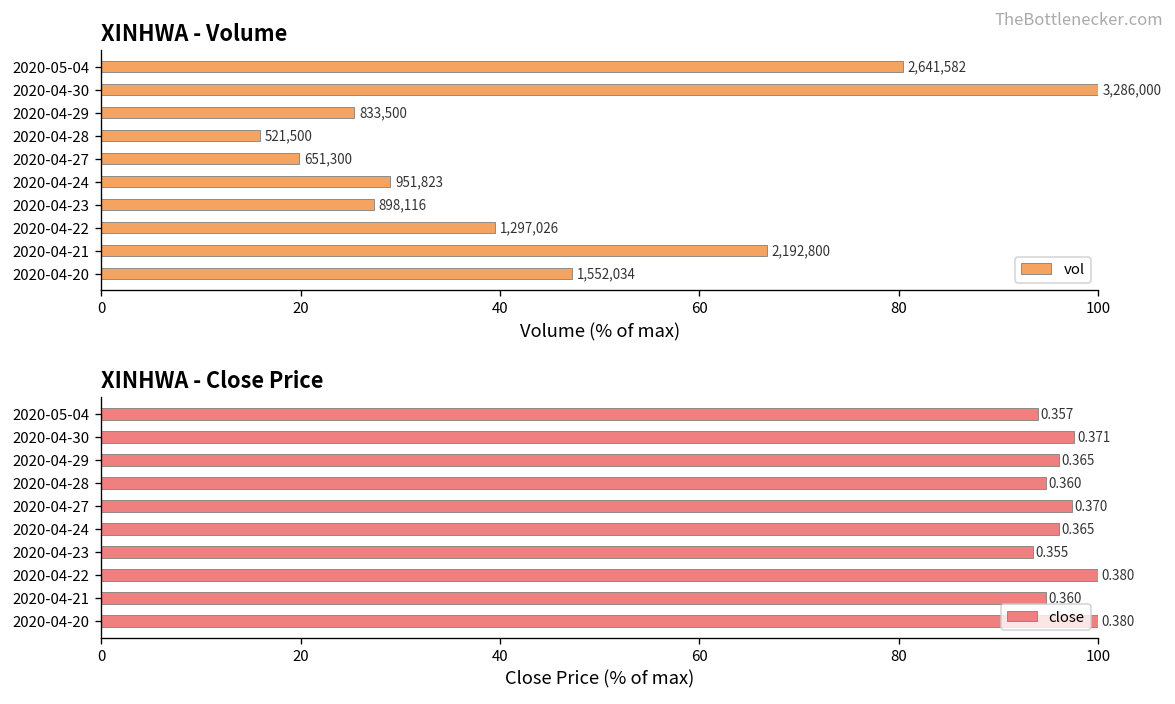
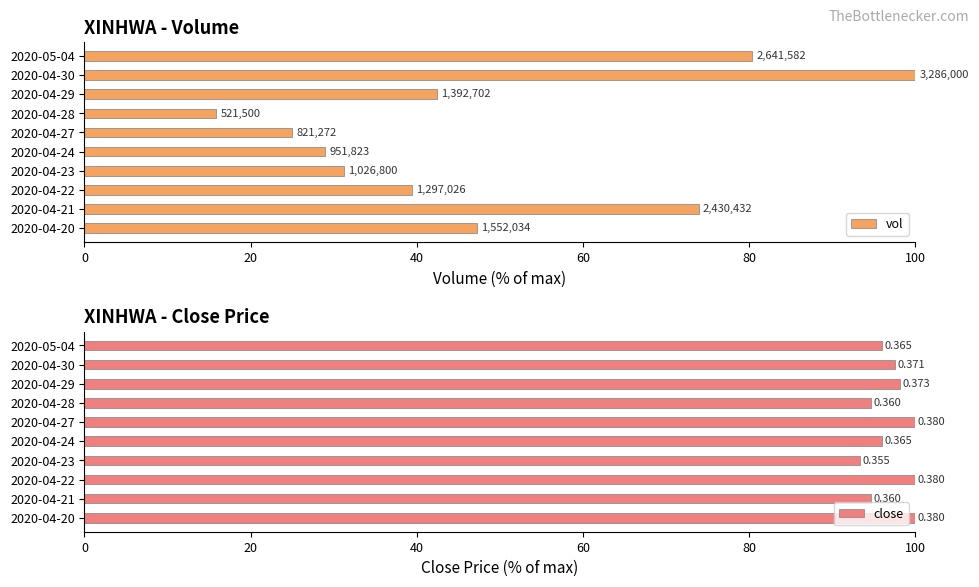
  {
    "XINHWA - Volume": {
-     "2020-04-29": "833,500",
-     "2020-04-27": "651,300",
-     "2020-04-23": "898,116",
-     "2020-04-21": "2,192,800"
+     "2020-04-29": "1,392,702",
+     "2020-04-27": "821,272",
+     "2020-04-23": "1,026,800",
+     "2020-04-21": "2,430,432"
    },
    "XINHWA - Close Price": {
-     "2020-05-04": "0.357",
-     "2020-04-29": "0.365",
-     "2020-04-27": "0.370"
+     "2020-05-04": "0.365",
+     "2020-04-29": "0.373",
+     "2020-04-27": "0.380"
    }
  }
